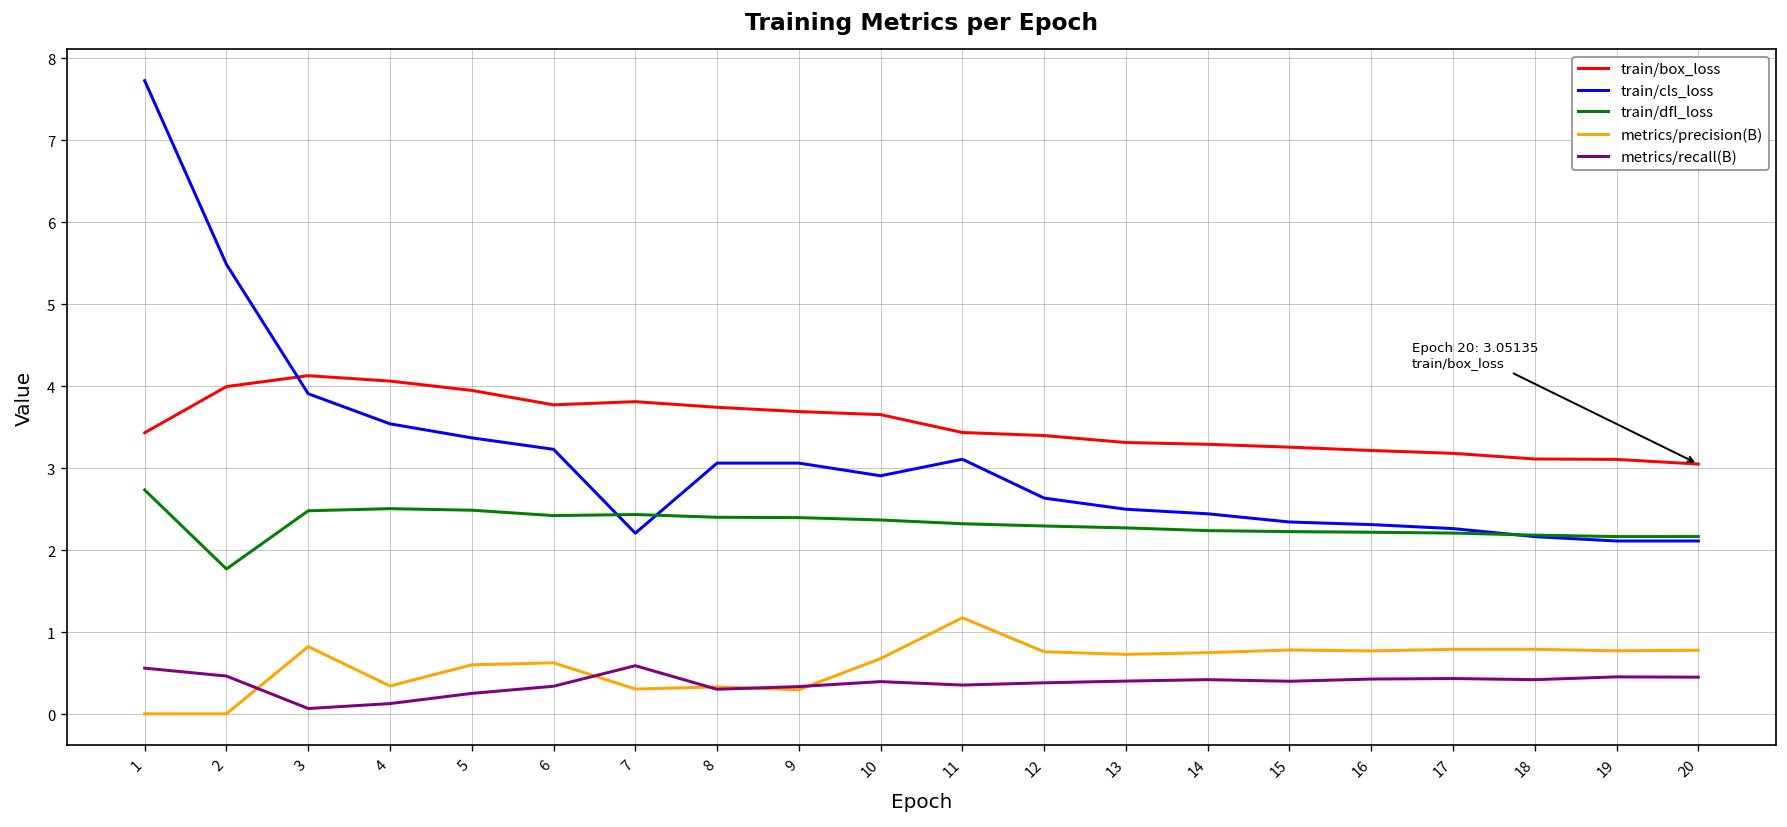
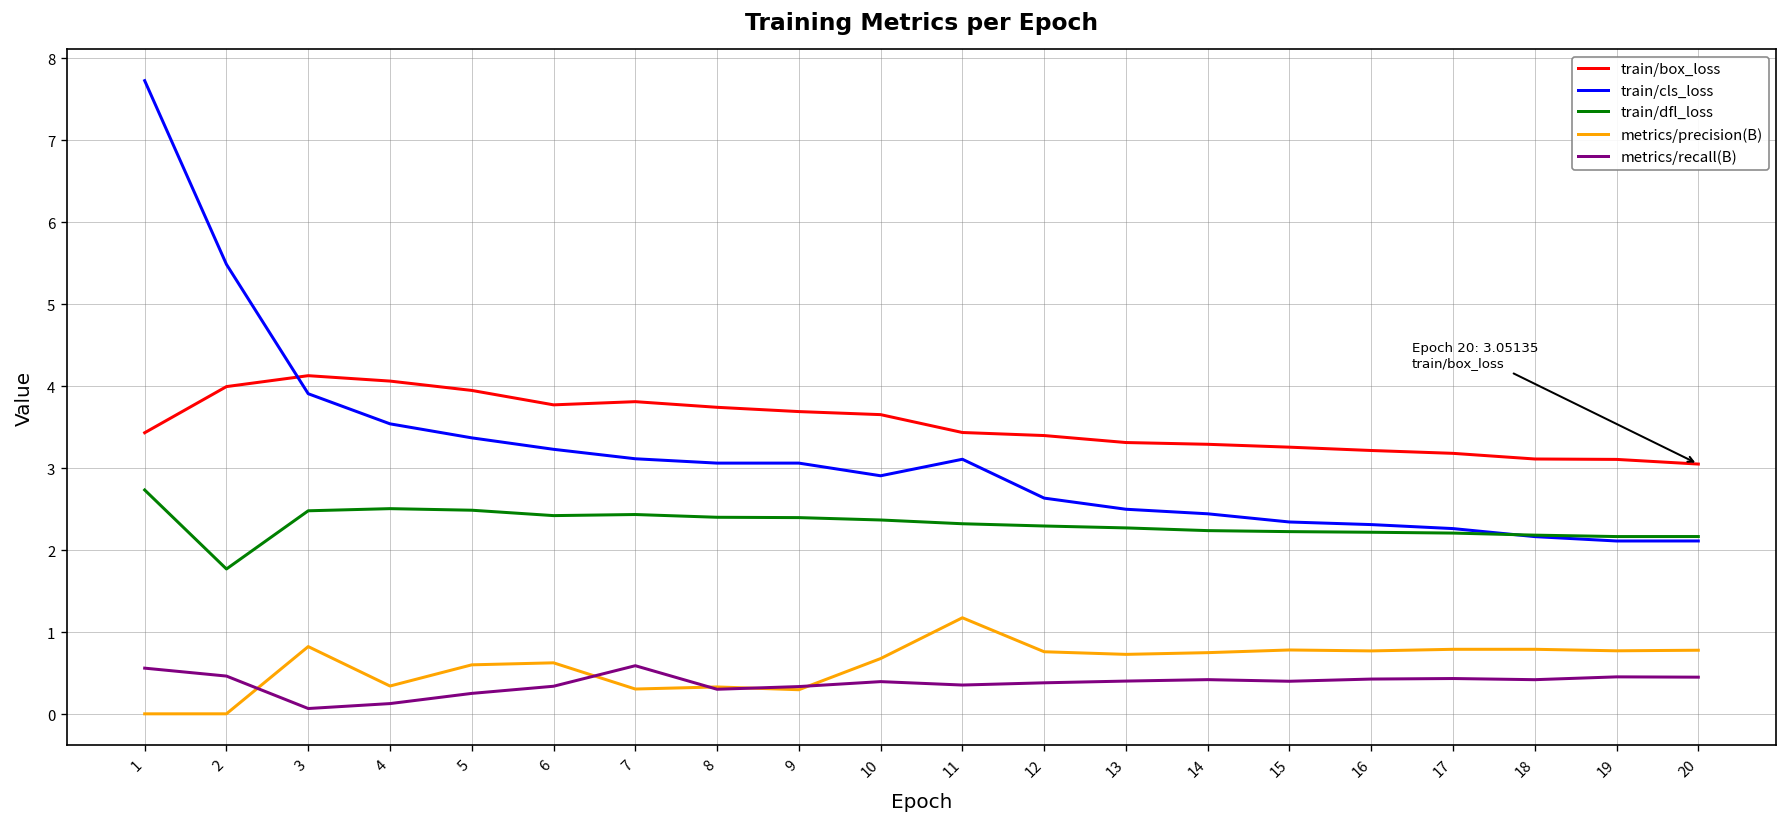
  {
    "train/box_loss": {
      "1": 3.4,
      "2": 4.0,
      "3": 4.1,
      "4": 4.1,
      "5": 3.9,
      "6": 3.8,
      "7": 3.8,
      "8": 3.7,
      "9": 3.7,
      "10": 3.7,
      "11": 3.4,
      "12": 3.4,
      "13": 3.3,
      "14": 3.3,
      "15": 3.3,
      "16": 3.2,
      "20": 3.1
    },
    "train/cls_loss": {
      "1": 7.7,
      "2": 5.5,
      "3": 3.9,
      "4": 3.5,
      "5": 3.4,
      "6": 3.2,
-     "7": 2.2,
+     "7": 3.1,
      "8": 3.1,
      "9": 3.1,
      "10": 2.9,
      "11": 3.1,
      "12": 2.6,
      "13": 2.5,
      "14": 2.4,
      "15": 2.3,
      "16": 2.3,
      "17": 2.3,
      "19": 2.1,
      "20": 2.1
    },
    "train/dfl_loss": {
      "1": 2.7,
      "2": 1.8,
      "3": 2.5,
      "4": 2.5,
      "5": 2.5,
      "6": 2.4,
      "7": 2.4,
      "8": 2.4,
      "9": 2.4,
      "10": 2.4,
      "11": 2.3,
      "12": 2.3,
      "13": 2.3,
      "14": 2.2,
      "15": 2.2,
      "16": 2.2,
      "17": 2.2,
      "19": 2.2,
      "20": 2.2
    },
    "metrics/precision(B)": {
      "1": 0.0,
      "2": 0.0,
      "3": 0.8,
      "4": 0.3,
      "5": 0.6,
      "6": 0.6,
      "7": 0.3,
      "9": 0.3,
      "10": 0.7,
      "11": 1.2,
      "12": 0.8,
      "13": 0.7,
      "14": 0.8,
      "15": 0.8,
      "16": 0.8,
      "17": 0.8,
      "18": 0.8,
      "19": 0.8,
      "20": 0.8
    },
    "metrics/recall(B)": {
      "1": 0.6,
      "2": 0.5,
      "3": 0.1,
      "4": 0.1,
      "5": 0.3,
      "6": 0.3,
      "7": 0.6,
      "9": 0.3,
      "10": 0.4,
      "11": 0.4,
      "12": 0.4,
      "13": 0.4,
      "14": 0.4,
      "15": 0.4,
      "16": 0.4,
      "17": 0.4,
      "18": 0.4,
      "19": 0.5,
      "20": 0.5
    }
  }
